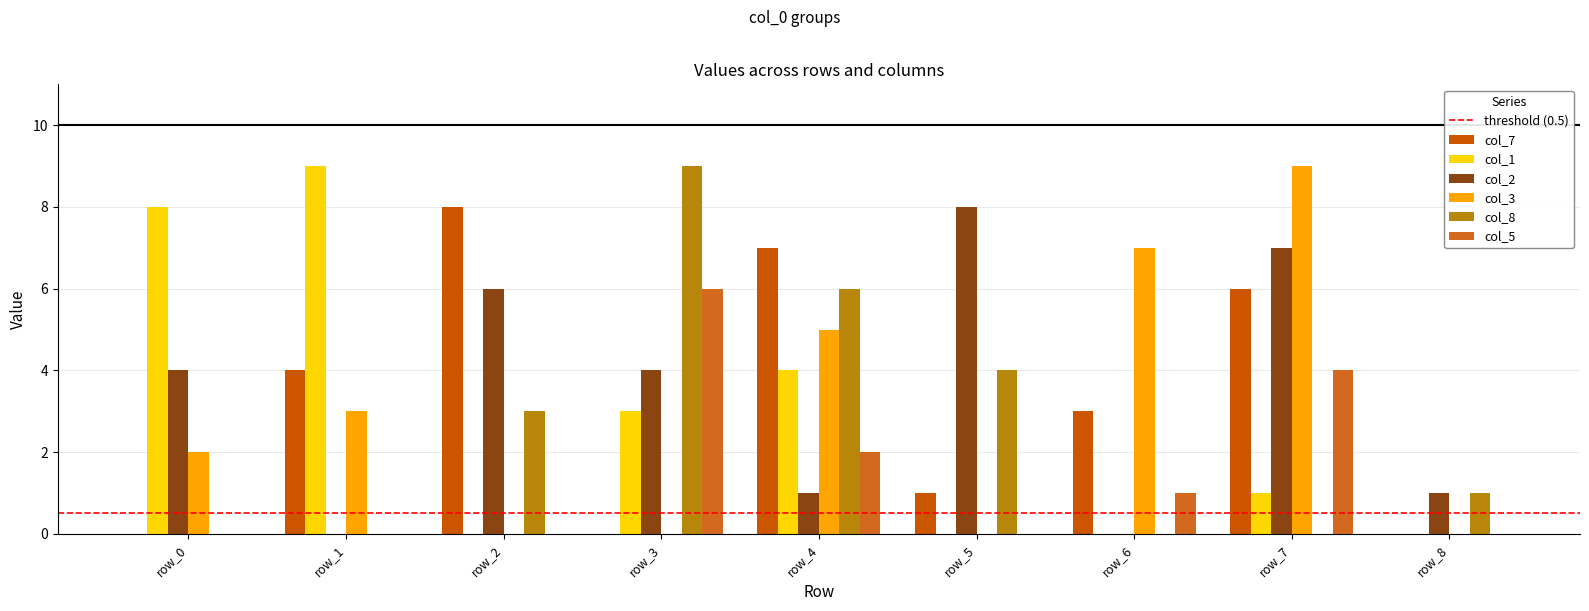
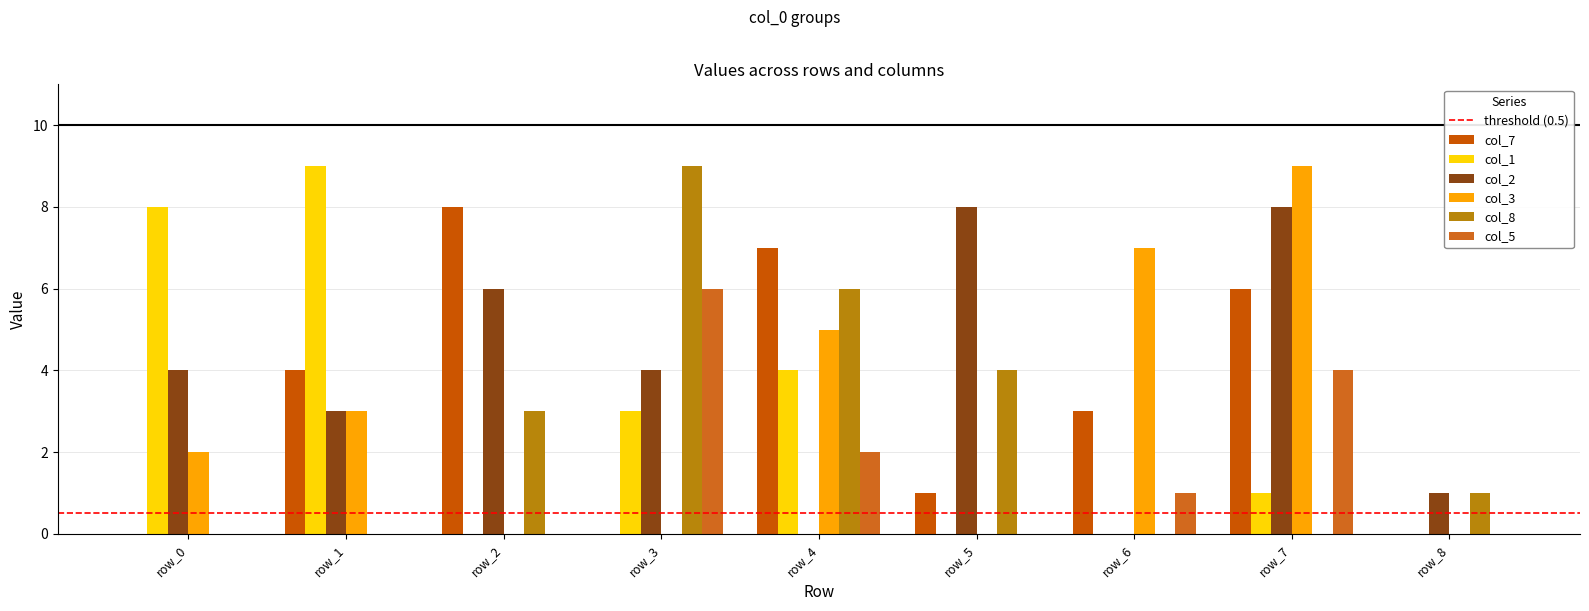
  {
    "col_2": {
      "row_0": 4,
-     "row_1": 0,
+     "row_1": 3,
      "row_2": 6,
      "row_3": 4,
-     "row_4": 1,
+     "row_4": 0,
      "row_5": 8,
      "row_6": 0,
-     "row_7": 7,
+     "row_7": 8,
      "row_8": 1
    }
  }
